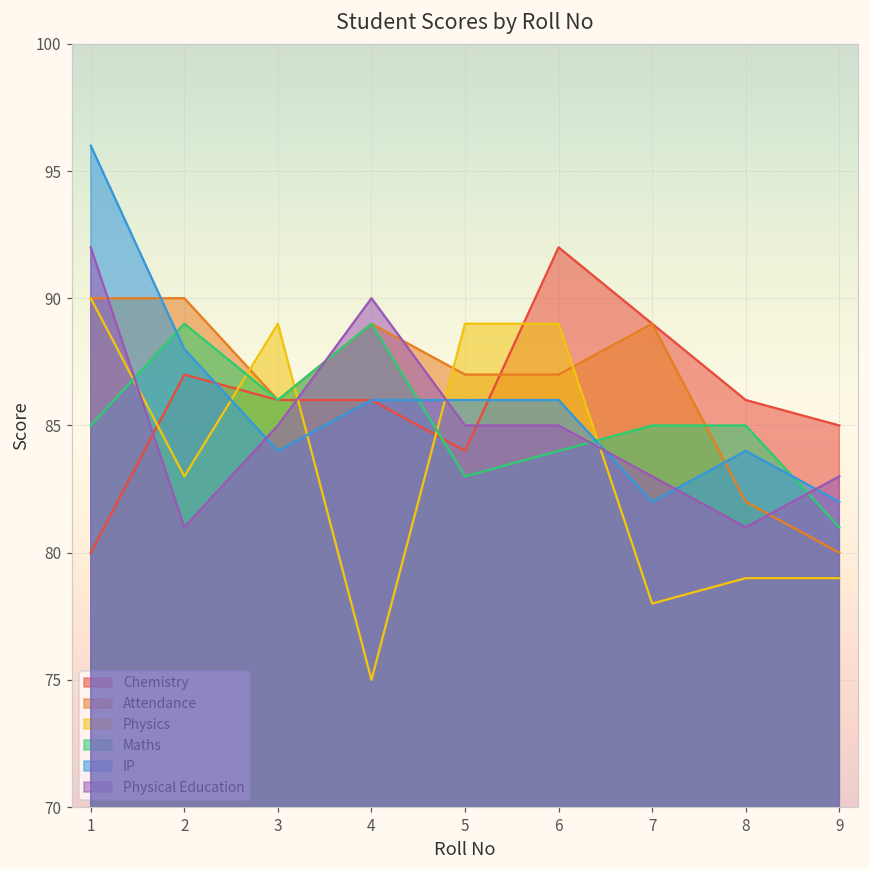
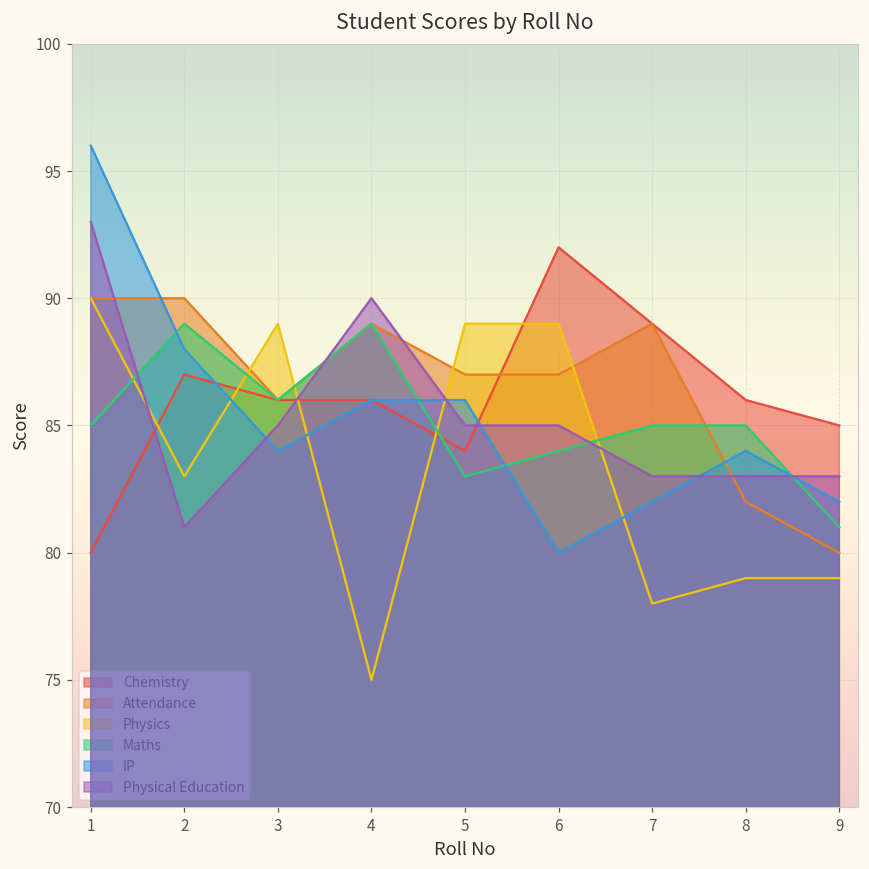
  {
    "Physics": {
      "2": 83,
      "3": 89,
      "4": 75,
      "5": 89,
      "6": 89,
      "7": 78,
      "8": 79,
      "9": 79
    },
    "Maths": {
      "1": 85,
      "2": 89,
      "5": 83,
      "6": 84,
      "7": 85,
      "8": 85,
      "9": 81
    },
    "IP": {
      "1": 96,
      "2": 88,
      "3": 84,
      "5": 86,
-     "6": 86,
+     "6": 80,
      "7": 82,
      "8": 84,
      "9": 82
    },
    "Physical Education": {
-     "1": 92,
+     "1": 93,
      "2": 81,
      "3": 85,
      "4": 90,
      "5": 85,
      "6": 85,
      "7": 83,
-     "8": 81,
+     "8": 83,
      "9": 83
    }
  }
